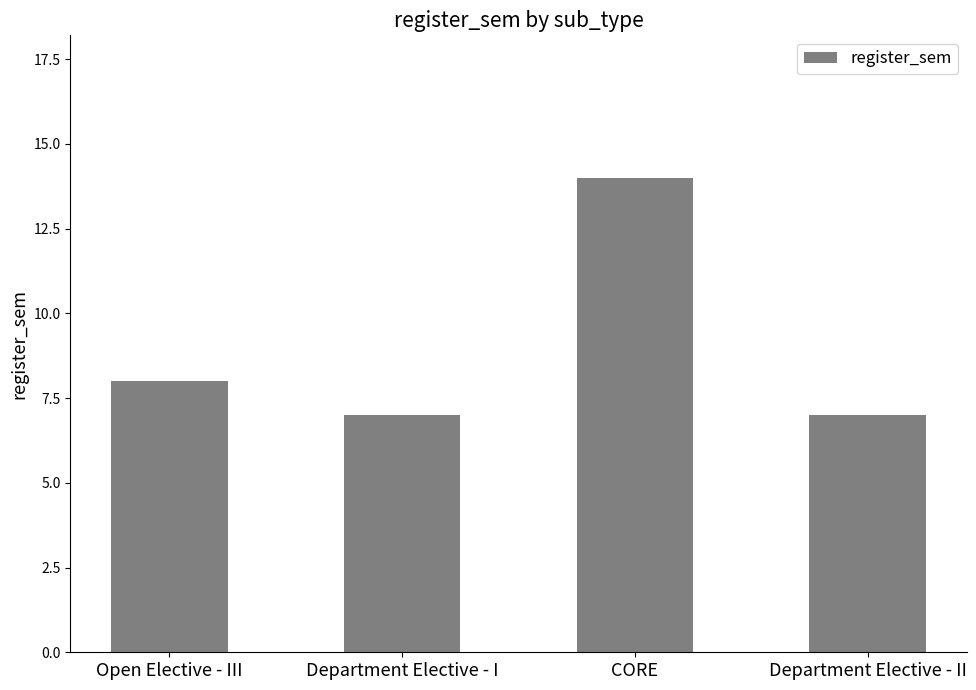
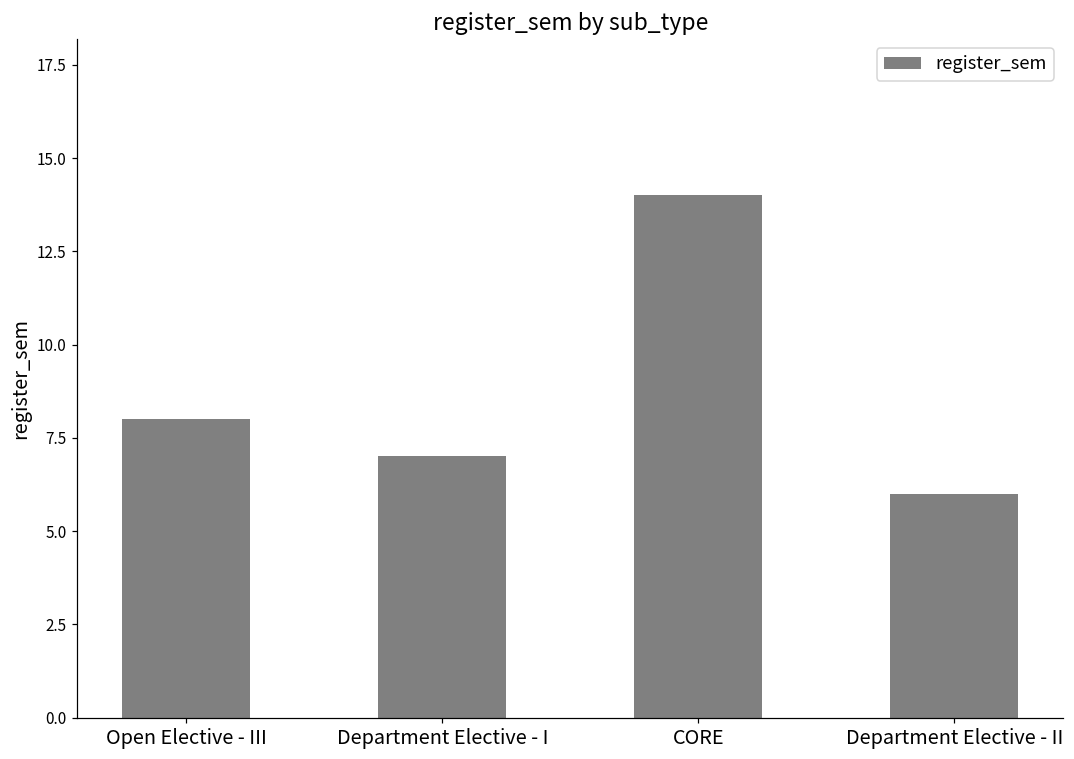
  {
    "Open Elective - III": 8,
    "Department Elective - I": 7,
    "CORE": 14,
-   "Department Elective - II": 7
+   "Department Elective - II": 6
  }
